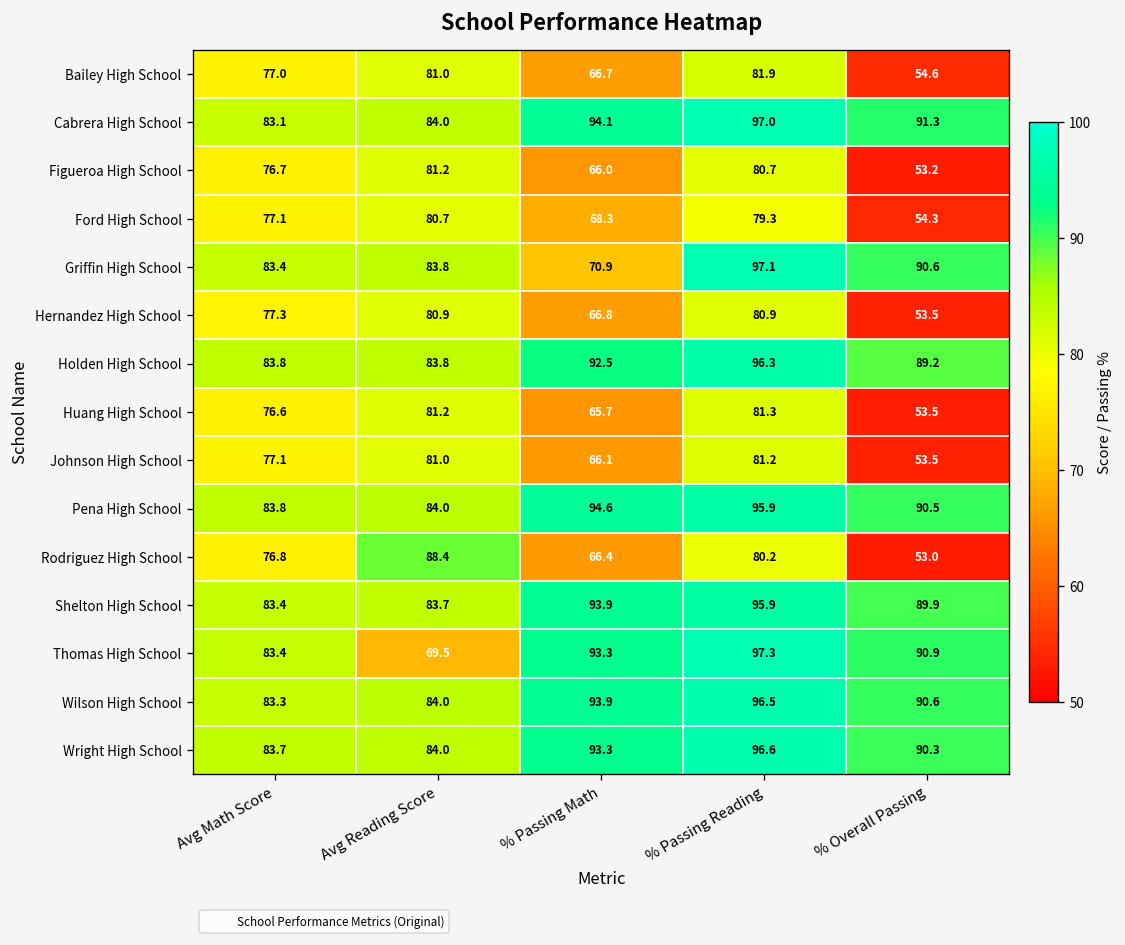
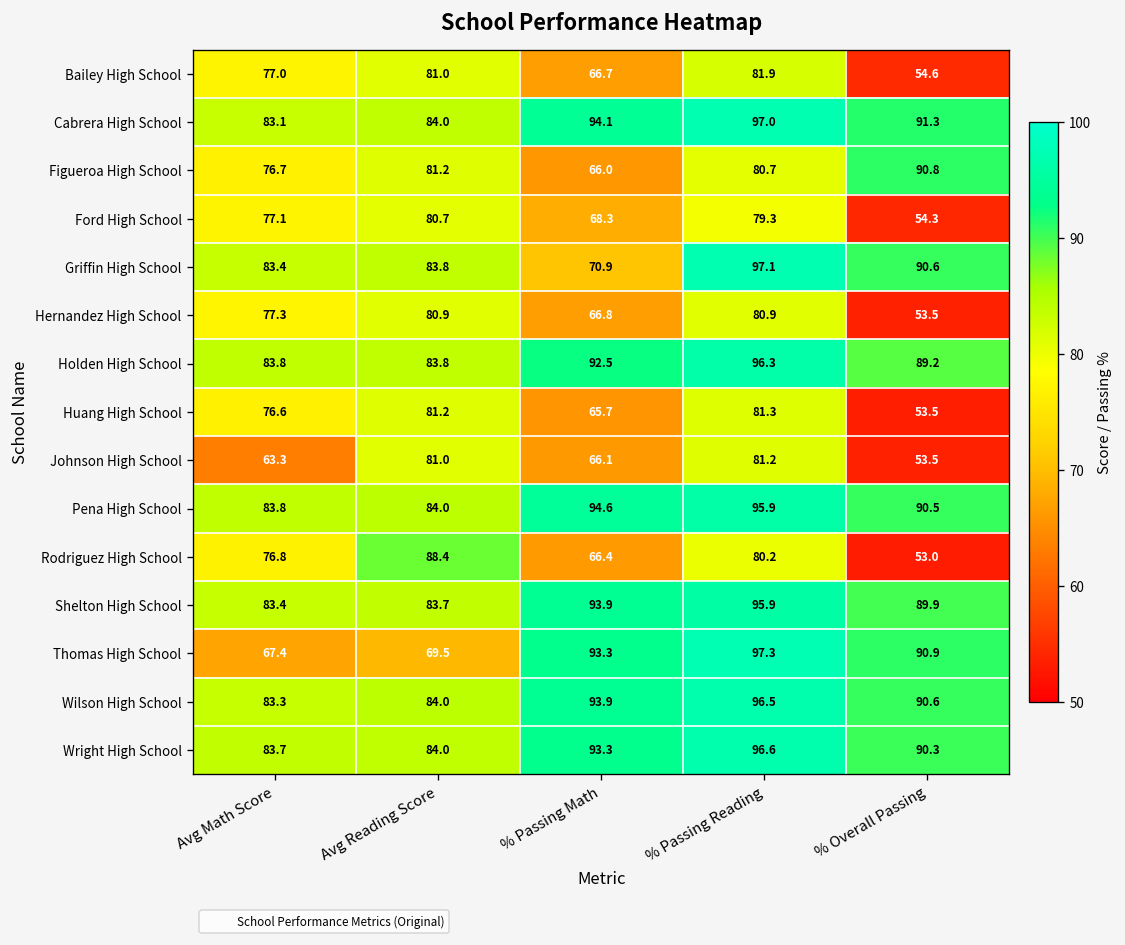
  {
    "Bailey High School": {
      "Avg Math Score": 77.0,
      "Avg Reading Score": 81.0,
      "% Passing Math": 66.7,
      "% Passing Reading": 81.9,
      "% Overall Passing": 54.6
    },
    "Cabrera High School": {
      "Avg Math Score": 83.1,
      "Avg Reading Score": 84.0,
      "% Passing Math": 94.1,
      "% Passing Reading": 97.0,
      "% Overall Passing": 91.3
    },
    "Figueroa High School": {
      "Avg Math Score": 76.7,
      "Avg Reading Score": 81.2,
      "% Passing Math": 66.0,
      "% Passing Reading": 80.7,
-     "% Overall Passing": 53.2
+     "% Overall Passing": 90.8
    },
    "Ford High School": {
      "Avg Math Score": 77.1,
      "Avg Reading Score": 80.7,
      "% Passing Math": 68.3,
      "% Passing Reading": 79.3,
      "% Overall Passing": 54.3
    },
    "Griffin High School": {
      "Avg Math Score": 83.4,
      "Avg Reading Score": 83.8,
      "% Passing Math": 70.9,
      "% Passing Reading": 97.1,
      "% Overall Passing": 90.6
    },
    "Hernandez High School": {
      "Avg Math Score": 77.3,
      "Avg Reading Score": 80.9,
      "% Passing Math": 66.8,
      "% Passing Reading": 80.9,
      "% Overall Passing": 53.5
    },
    "Holden High School": {
      "Avg Math Score": 83.8,
      "Avg Reading Score": 83.8,
      "% Passing Math": 92.5,
      "% Passing Reading": 96.3,
      "% Overall Passing": 89.2
    },
    "Huang High School": {
      "Avg Math Score": 76.6,
      "Avg Reading Score": 81.2,
      "% Passing Math": 65.7,
      "% Passing Reading": 81.3,
      "% Overall Passing": 53.5
    },
    "Johnson High School": {
-     "Avg Math Score": 77.1,
+     "Avg Math Score": 63.3,
      "Avg Reading Score": 81.0,
      "% Passing Math": 66.1,
      "% Passing Reading": 81.2,
      "% Overall Passing": 53.5
    },
    "Pena High School": {
      "Avg Math Score": 83.8,
      "Avg Reading Score": 84.0,
      "% Passing Math": 94.6,
      "% Passing Reading": 95.9,
      "% Overall Passing": 90.5
    },
    "Rodriguez High School": {
      "Avg Math Score": 76.8,
      "Avg Reading Score": 88.4,
      "% Passing Math": 66.4,
      "% Passing Reading": 80.2,
      "% Overall Passing": 53.0
    },
    "Shelton High School": {
      "Avg Math Score": 83.4,
      "Avg Reading Score": 83.7,
      "% Passing Math": 93.9,
      "% Passing Reading": 95.9,
      "% Overall Passing": 89.9
    },
    "Thomas High School": {
-     "Avg Math Score": 83.4,
+     "Avg Math Score": 67.4,
      "Avg Reading Score": 69.5,
      "% Passing Math": 93.3,
      "% Passing Reading": 97.3,
      "% Overall Passing": 90.9
    },
    "Wilson High School": {
      "Avg Math Score": 83.3,
      "Avg Reading Score": 84.0,
      "% Passing Math": 93.9,
      "% Passing Reading": 96.5,
      "% Overall Passing": 90.6
    },
    "Wright High School": {
      "Avg Math Score": 83.7,
      "Avg Reading Score": 84.0,
      "% Passing Math": 93.3,
      "% Passing Reading": 96.6,
      "% Overall Passing": 90.3
    }
  }
